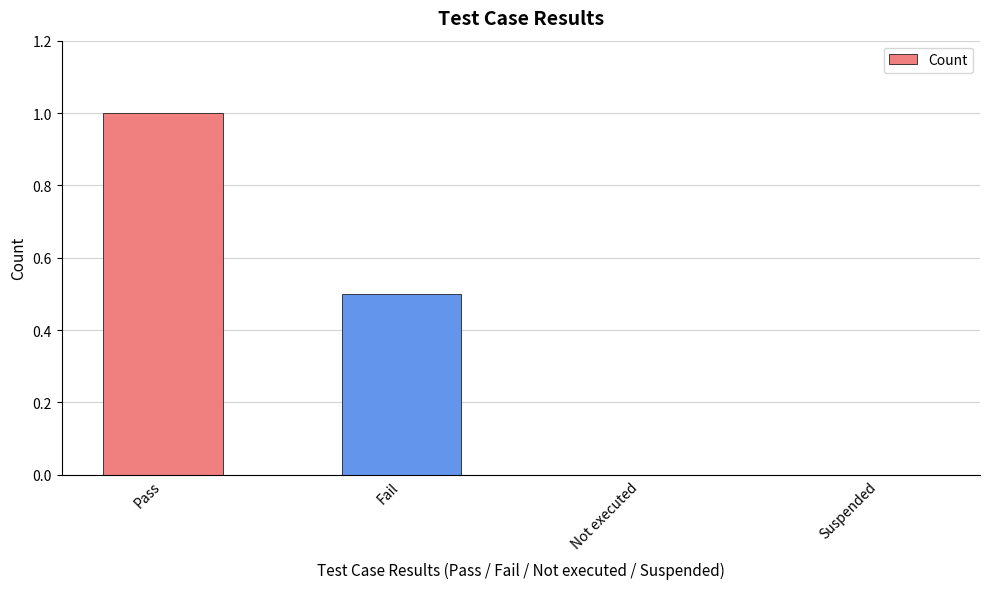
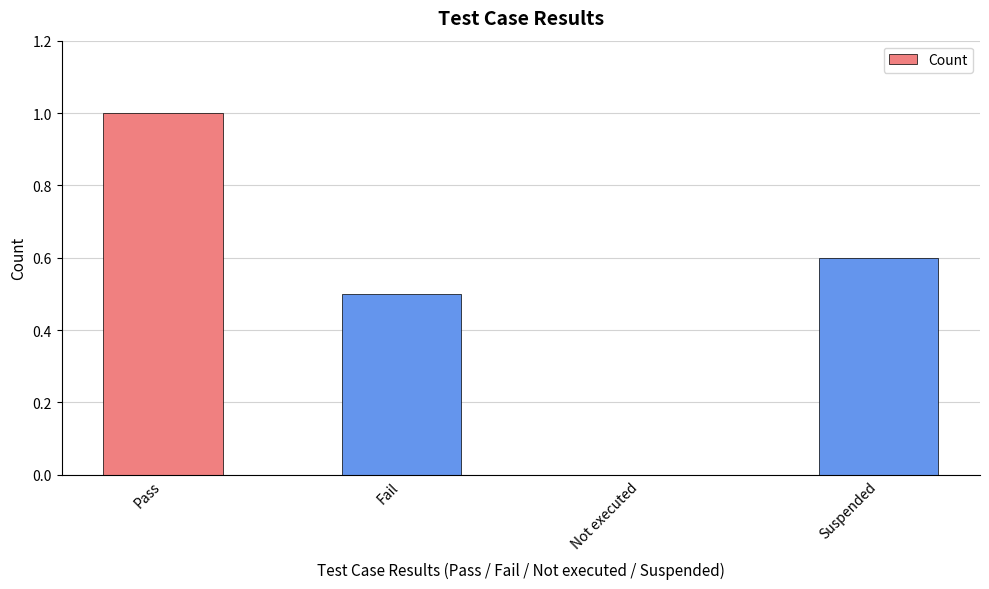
  {
    "Pass": 1.0,
    "Fail": 0.5,
    "Not executed": 0.0,
-   "Suspended": 0.0
+   "Suspended": 0.6
  }
